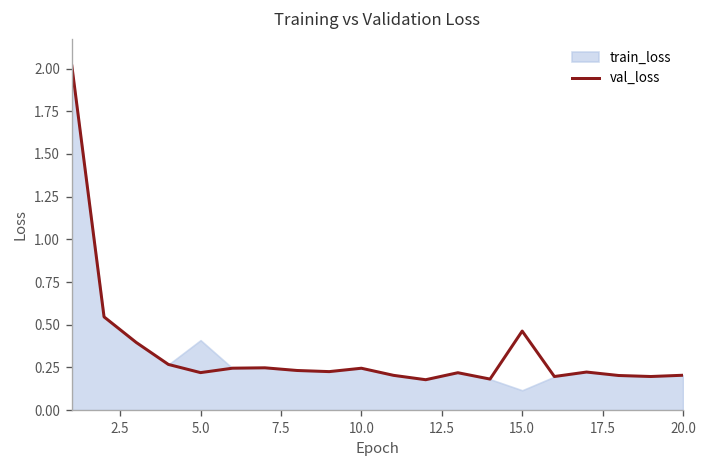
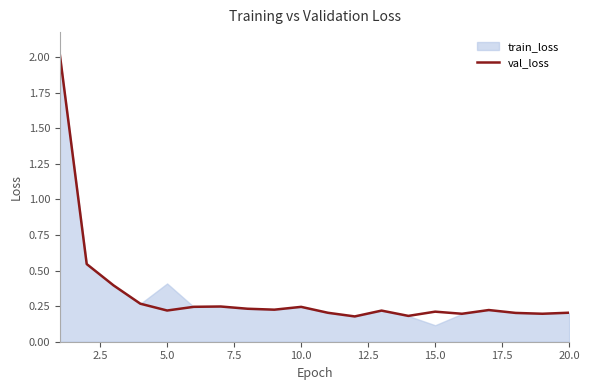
  {
    "val_loss": {
      "5.0": 0.22,
-     "15.0": 0.46
+     "15.0": 0.21
    },
    "train_loss": {
      "5.0": 0.41,
      "15.0": 0.12
    }
  }
